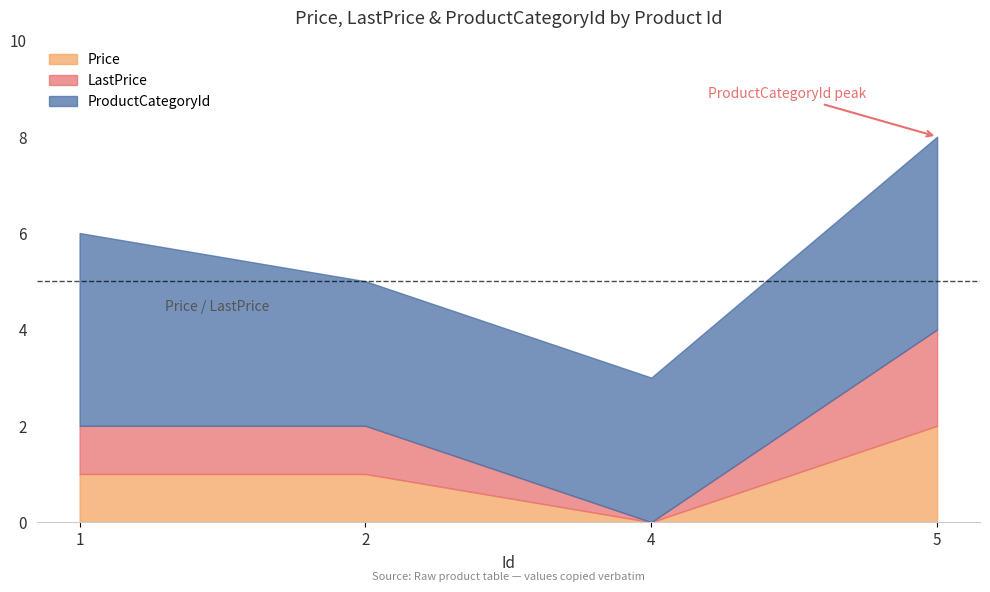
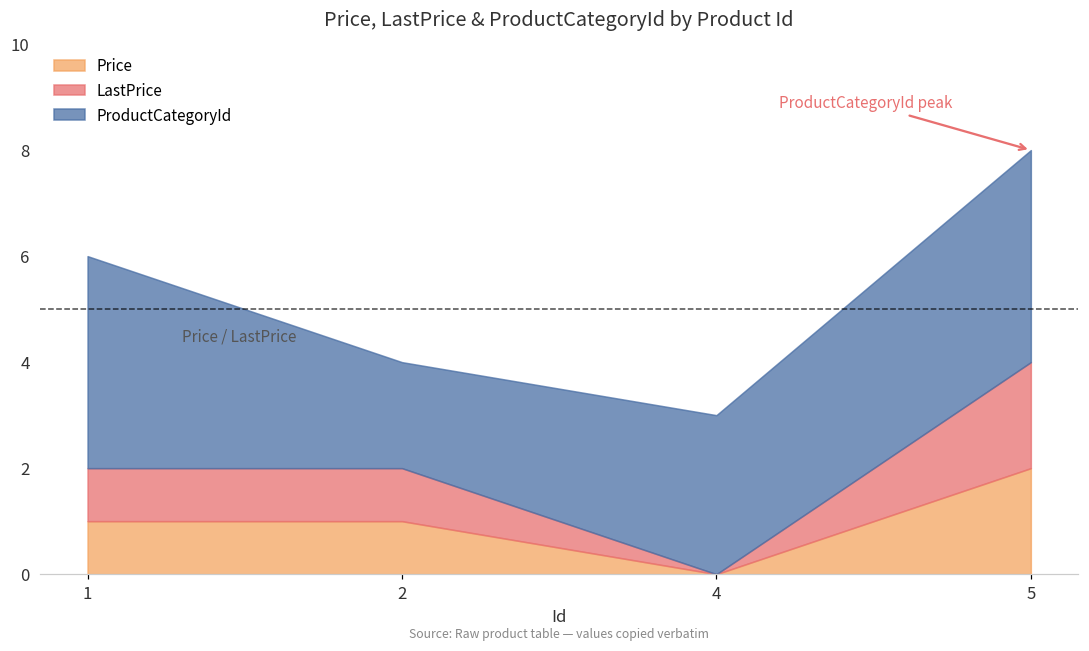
  {
    "ProductCategoryId": {
      "1": 4,
-     "2": 3,
+     "2": 2,
      "4": 3,
      "5": 4
    }
  }
